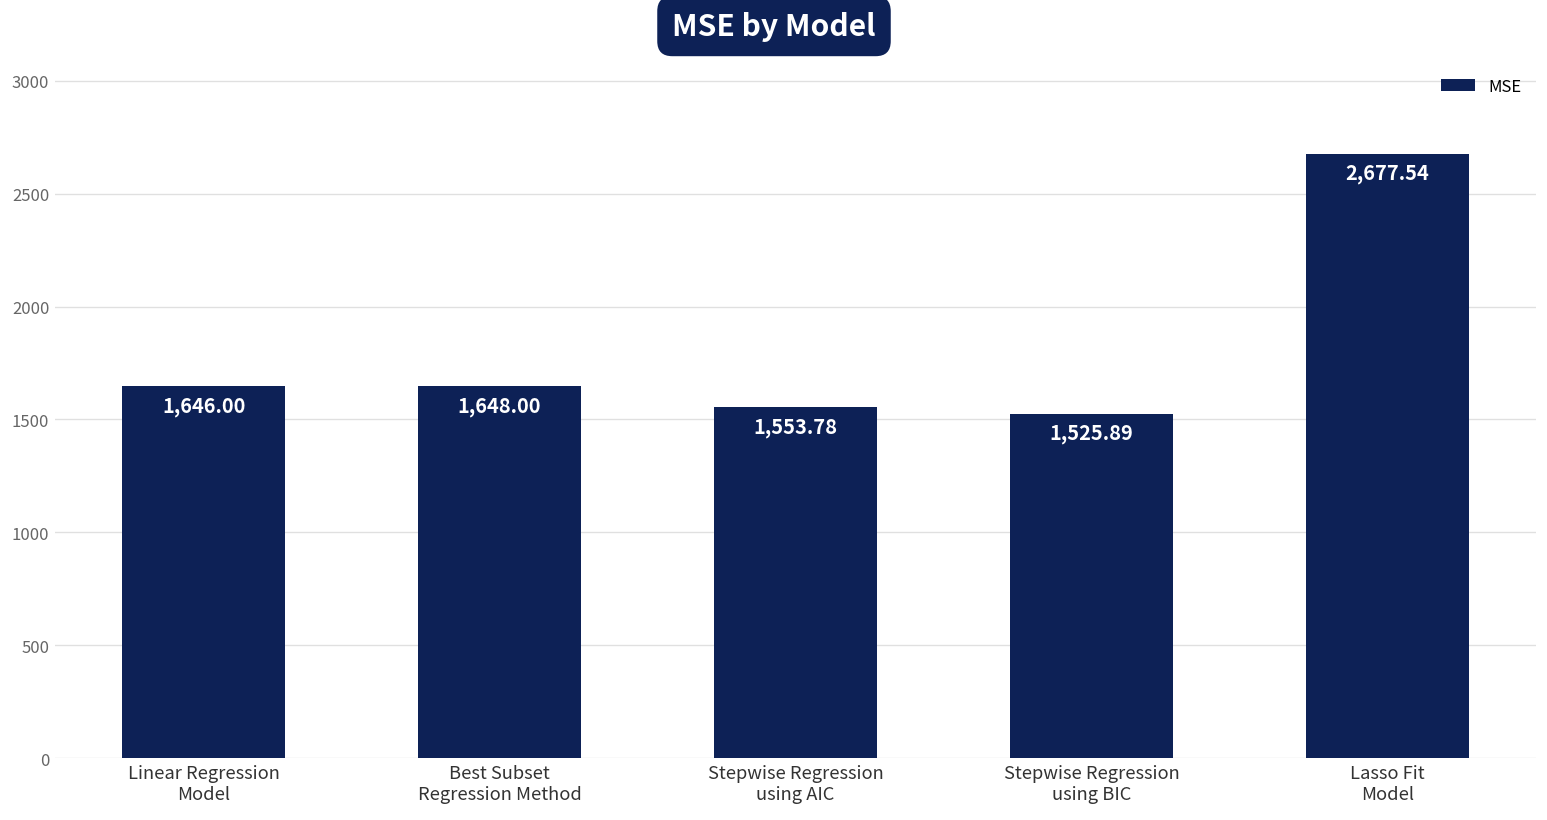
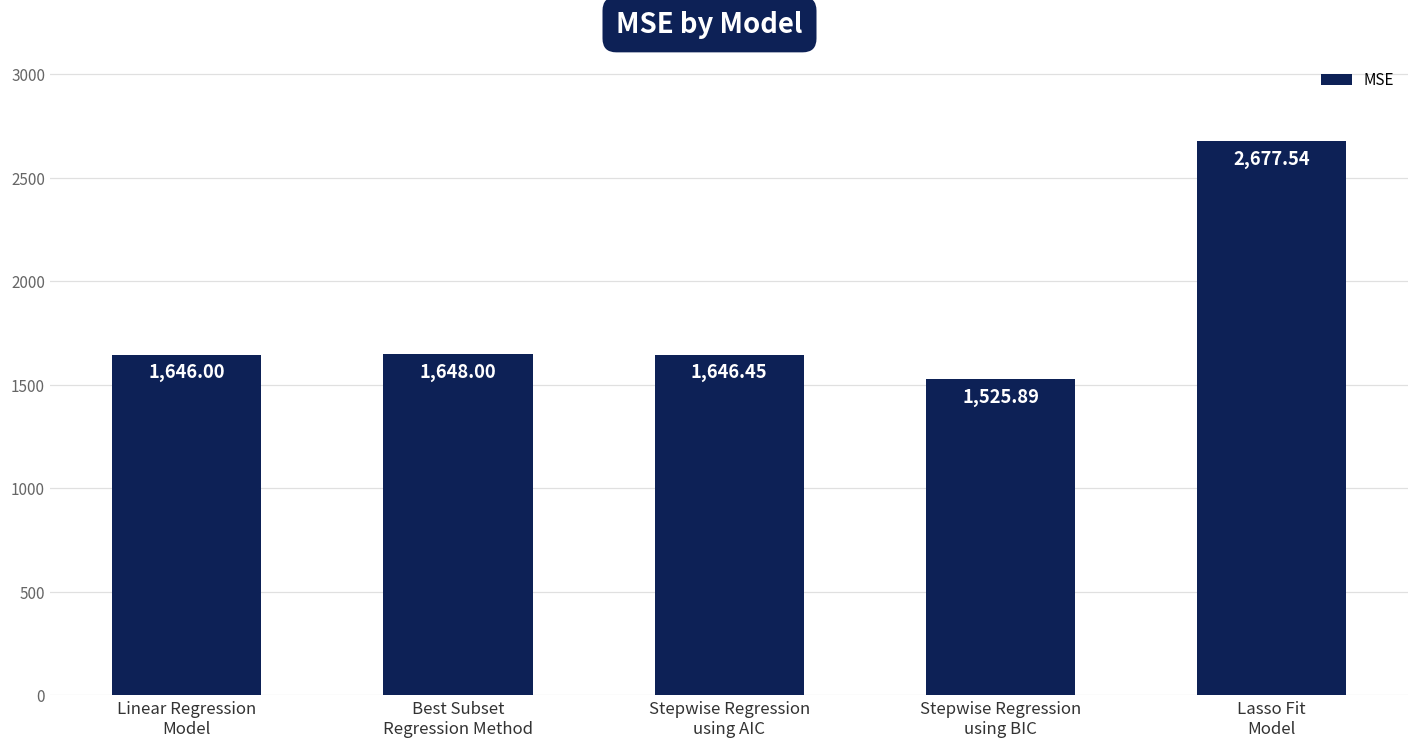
  {
    "Linear Regression Model": "1,646.00",
    "Best Subset Regression Method": "1,648.00",
-   "Stepwise Regression using AIC": "1,553.78",
+   "Stepwise Regression using AIC": "1,646.45",
    "Stepwise Regression using BIC": "1,525.89",
    "Lasso Fit Model": "2,677.54"
  }
